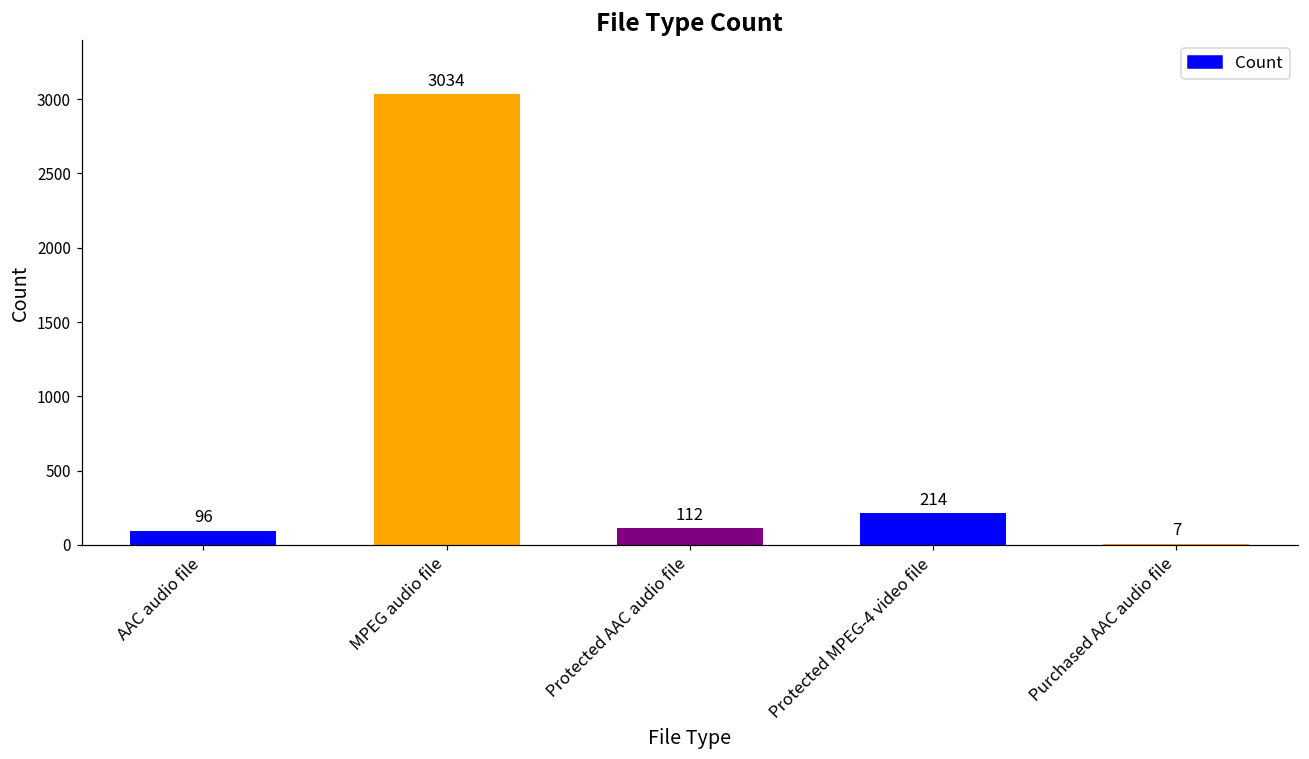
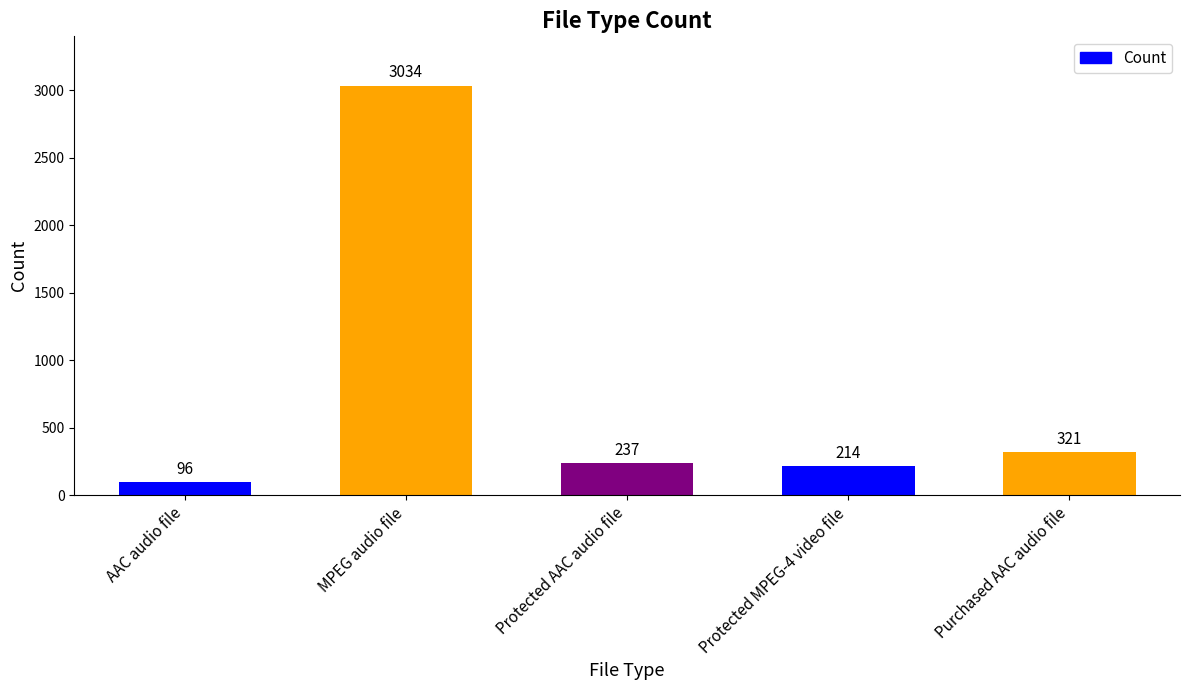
  {
    "AAC audio file": 96,
    "MPEG audio file": 3034,
-   "Protected AAC audio file": 112,
+   "Protected AAC audio file": 237,
    "Protected MPEG-4 video file": 214,
-   "Purchased AAC audio file": 7
+   "Purchased AAC audio file": 321
  }
